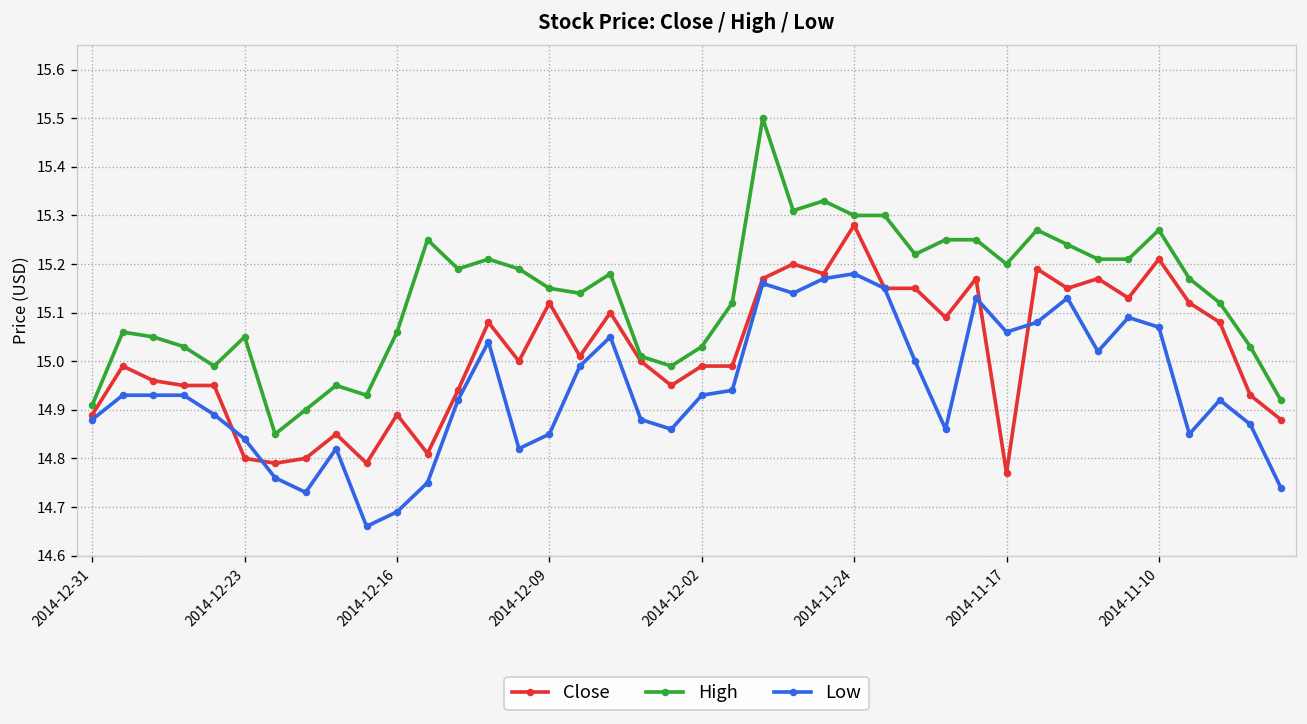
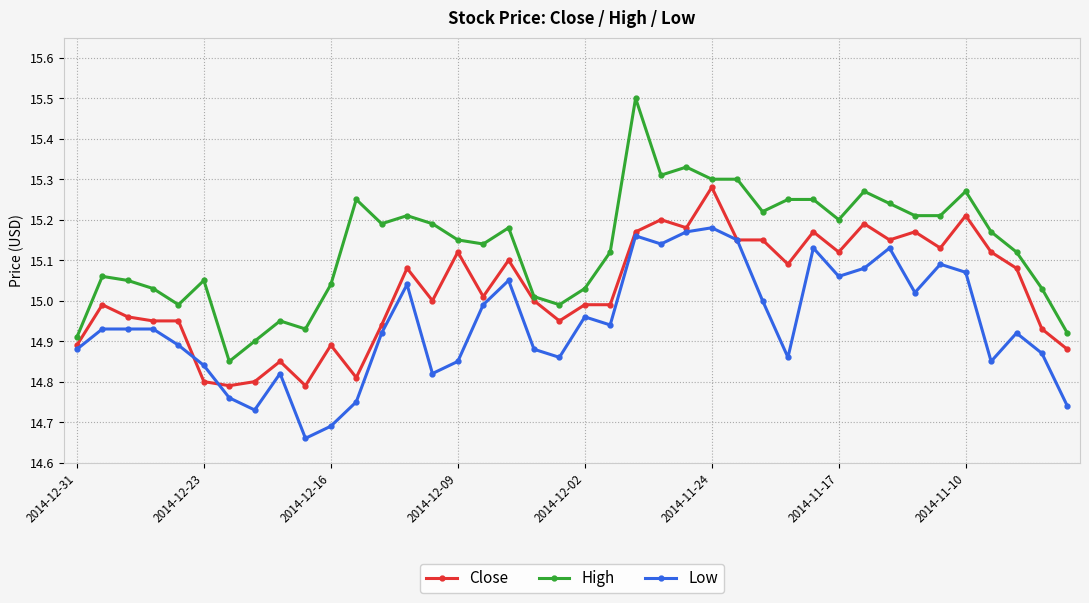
  {
    "Close": {
      "2014-12-31": 14.89,
      "2014-12-23": 14.80,
      "2014-12-16": 14.89,
      "2014-12-09": 15.12,
      "2014-12-02": 14.99,
      "2014-11-24": 15.28,
-     "2014-11-17": 14.77,
+     "2014-11-17": 15.12,
      "2014-11-10": 15.21
    },
    "High": {
      "2014-12-31": 14.91,
      "2014-12-23": 15.05,
-     "2014-12-16": 15.06,
+     "2014-12-16": 15.04,
      "2014-12-09": 15.15,
      "2014-12-02": 15.03,
      "2014-11-24": 15.30,
      "2014-11-17": 15.20,
      "2014-11-10": 15.27
    },
    "Low": {
      "2014-12-31": 14.88,
      "2014-12-23": 14.84,
      "2014-12-16": 14.69,
      "2014-12-09": 14.85,
-     "2014-12-02": 14.93,
+     "2014-12-02": 14.96,
      "2014-11-24": 15.18,
      "2014-11-17": 15.06,
      "2014-11-10": 15.07
    }
  }
